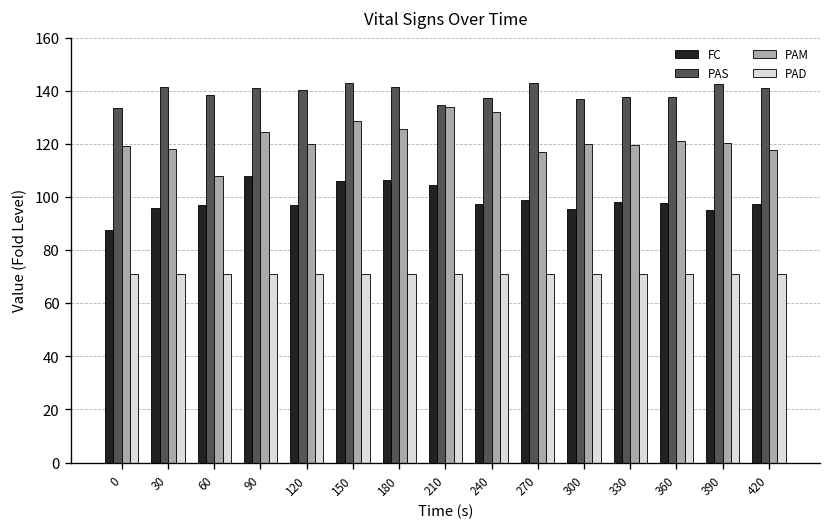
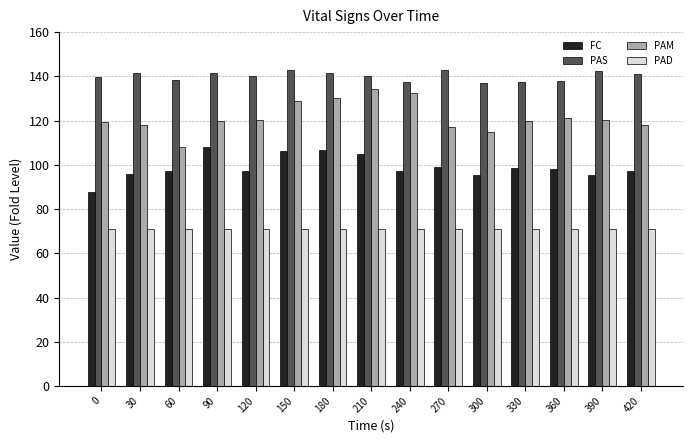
  {
    "FC": {
      "0": 88,
      "30": 96,
      "60": 97,
      "90": 108,
      "120": 97,
      "150": 106,
      "180": 107,
      "210": 105,
      "240": 97,
      "270": 99,
      "300": 96,
      "330": 98,
      "360": 98,
      "390": 95,
      "420": 97
    },
    "PAS": {
-     "0": 134,
+     "0": 140,
      "30": 142,
      "60": 138,
      "90": 141,
      "120": 140,
      "150": 143,
      "180": 141,
-     "210": 135,
+     "210": 140,
      "240": 137,
      "270": 143,
      "300": 137,
      "330": 138,
      "360": 138,
      "390": 142,
      "420": 141
    },
    "PAM": {
      "0": 119,
      "30": 118,
      "60": 108,
-     "90": 125,
+     "90": 120,
      "120": 120,
      "150": 129,
-     "180": 126,
+     "180": 130,
      "210": 134,
      "240": 132,
      "270": 117,
-     "300": 120,
+     "300": 115,
      "330": 120,
      "360": 121,
      "390": 120,
      "420": 118
    },
    "PAD": {
      "0": 71,
      "30": 71,
      "60": 71,
      "90": 71,
      "120": 71,
      "150": 71,
      "180": 71,
      "210": 71,
      "240": 71,
      "270": 71,
      "300": 71,
      "330": 71,
      "360": 71,
      "390": 71,
      "420": 71
    }
  }
